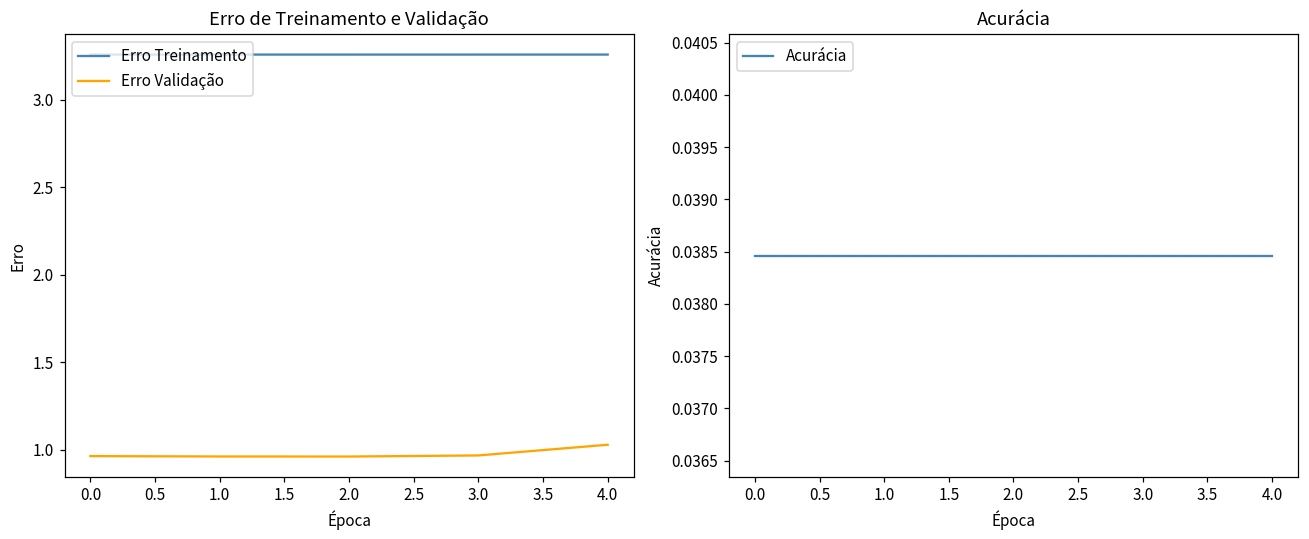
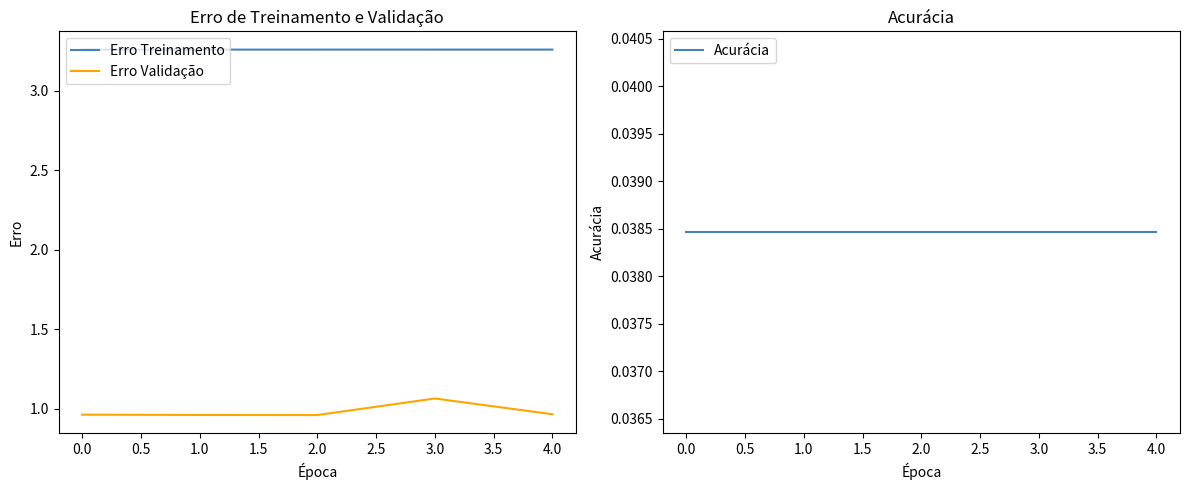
  {
    "Erro de Treinamento e Validação": {
      "Erro Treinamento": {
        "2.0": 3.26,
        "3.0": 3.26,
        "4.0": 3.26
      },
      "Erro Validação": {
        "0.0": 0.96,
        "1.0": 0.96,
        "2.0": 0.96,
-       "3.0": 0.97,
-       "4.0": 1.03
+       "3.0": 1.07,
+       "4.0": 0.97
      }
    },
    "Acurácia": {
      "0.0": 0.0385,
      "1.0": 0.0385,
      "2.0": 0.0385,
      "3.0": 0.0385,
      "4.0": 0.0385
    }
  }
